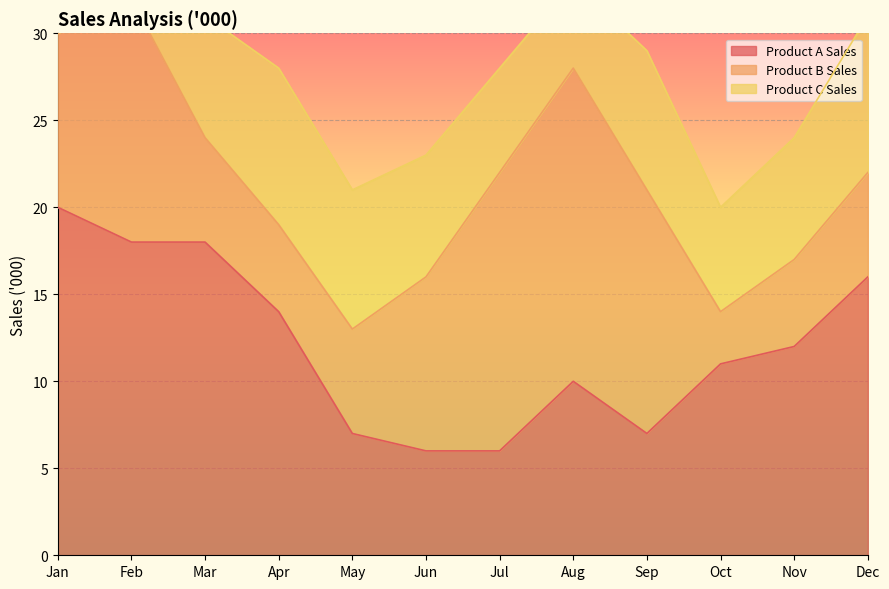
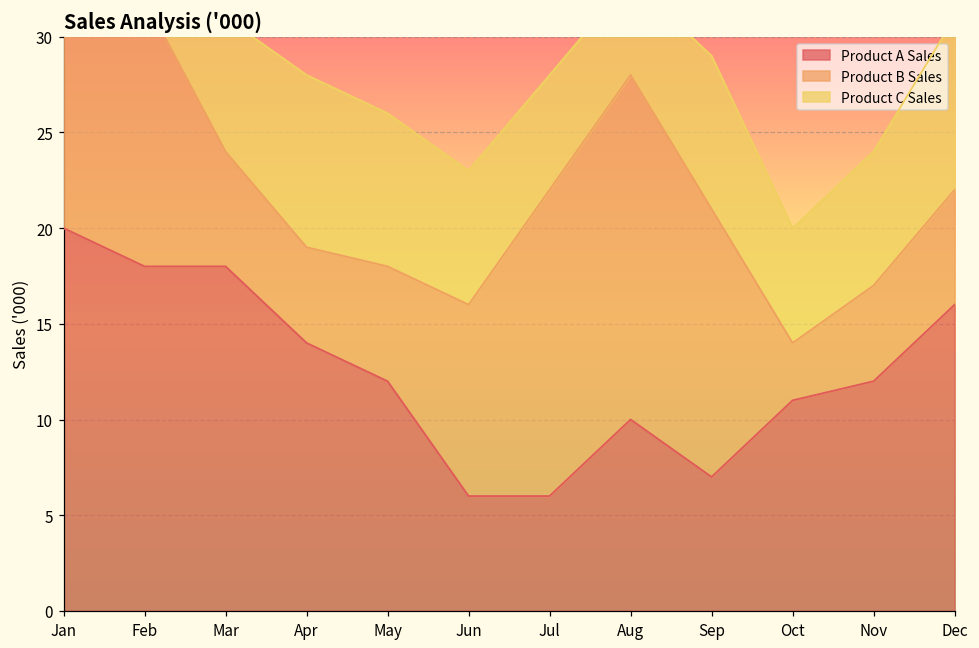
  {
    "Product A Sales": {
      "Jan": 20,
      "Feb": 18,
      "Mar": 18,
      "Apr": 14,
-     "May": 7,
+     "May": 12,
      "Jun": 6,
      "Jul": 6,
      "Aug": 10,
      "Sep": 7,
      "Oct": 11,
      "Nov": 12,
      "Dec": 16
    }
  }
